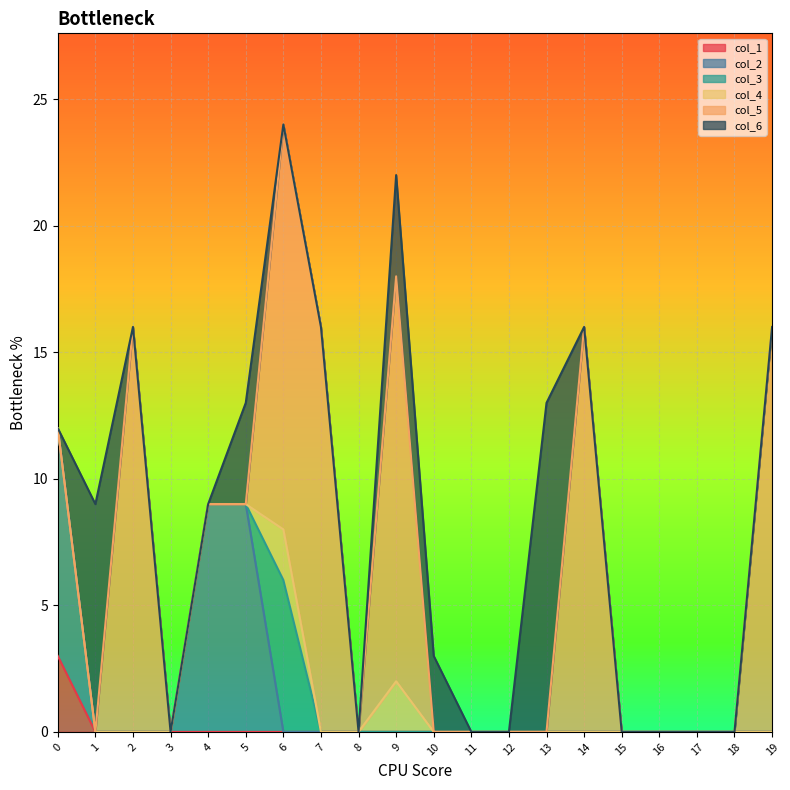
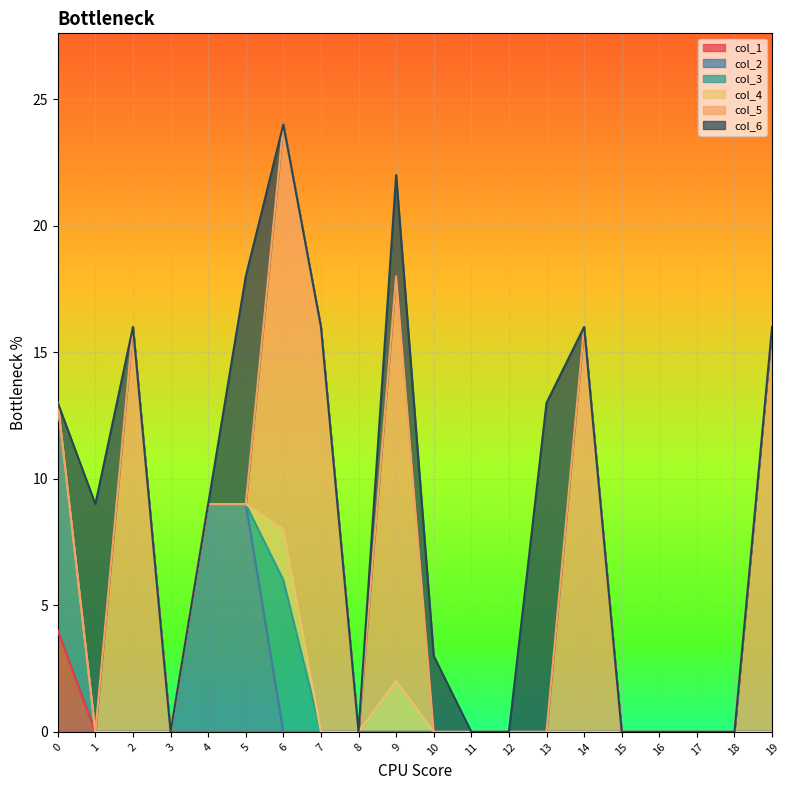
  {
    "col_1": {
-     "0": 3,
+     "0": 4,
      "4": 0,
      "5": 0
    },
    "col_6": {
      "1": 9,
-     "5": 4,
+     "5": 9,
      "9": 4,
      "10": 3,
      "13": 13
    }
  }
